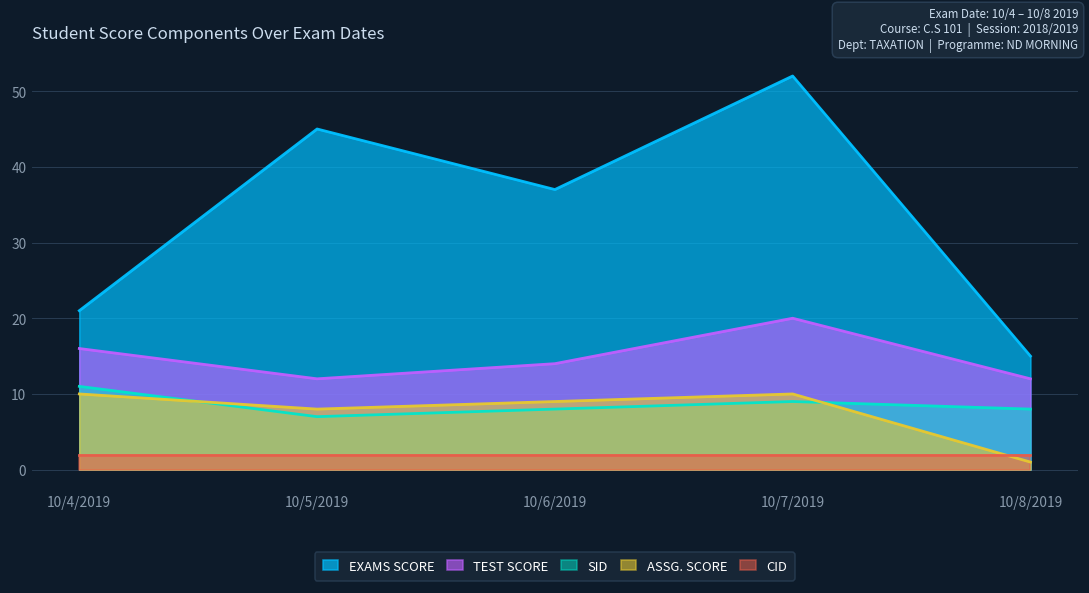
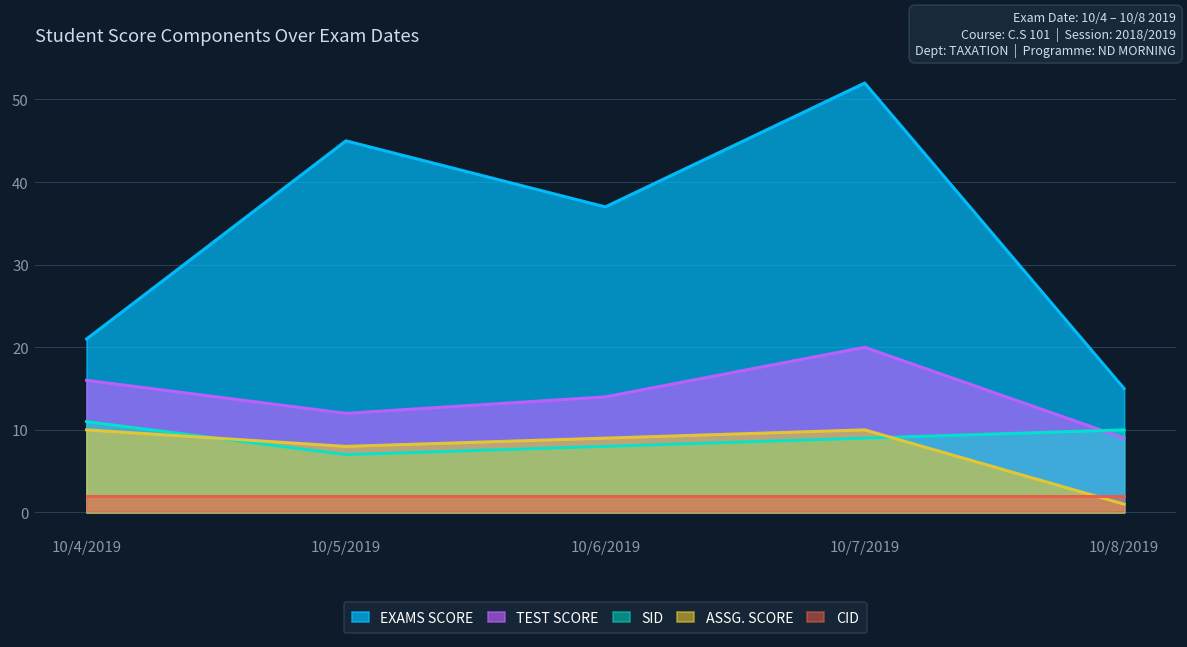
  {
    "EXAMS SCORE": {
      "10/4/2019": 21,
      "10/5/2019": 45,
      "10/6/2019": 37,
      "10/7/2019": 52,
      "10/8/2019": 15
    },
    "TEST SCORE": {
      "10/4/2019": 16,
      "10/5/2019": 12,
      "10/6/2019": 14,
      "10/7/2019": 20,
-     "10/8/2019": 12
+     "10/8/2019": 9
    },
    "SID": {
      "10/4/2019": 11,
      "10/5/2019": 7,
      "10/6/2019": 8,
      "10/7/2019": 9,
-     "10/8/2019": 8
+     "10/8/2019": 10
    },
    "ASSG. SCORE": {
      "10/4/2019": 10,
      "10/5/2019": 8,
      "10/6/2019": 9,
      "10/7/2019": 10,
      "10/8/2019": 1
    },
    "CID": {
      "10/4/2019": 2,
      "10/5/2019": 2,
      "10/6/2019": 2,
      "10/7/2019": 2,
      "10/8/2019": 2
    }
  }
